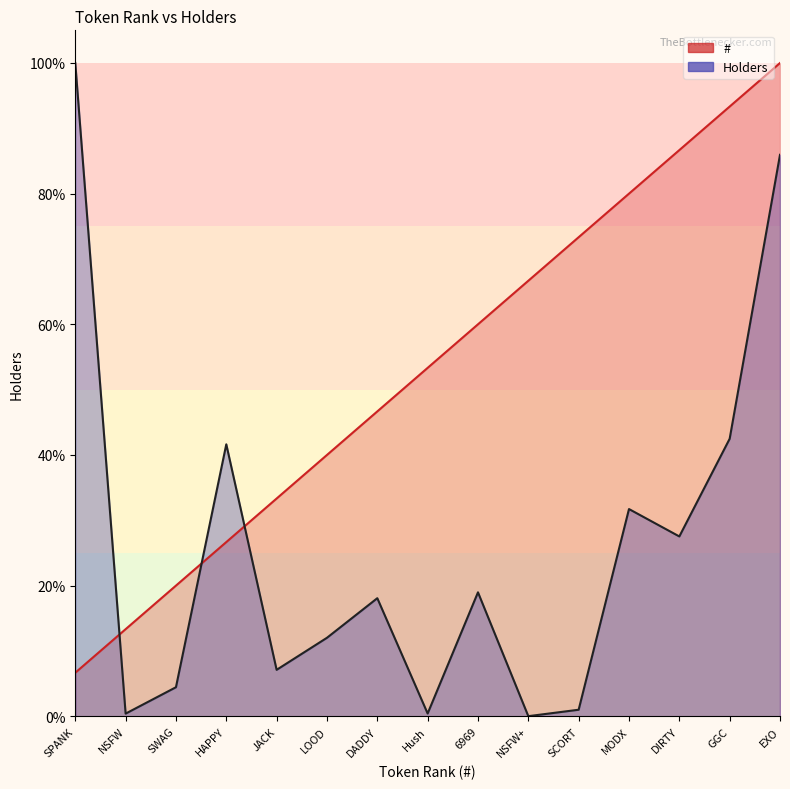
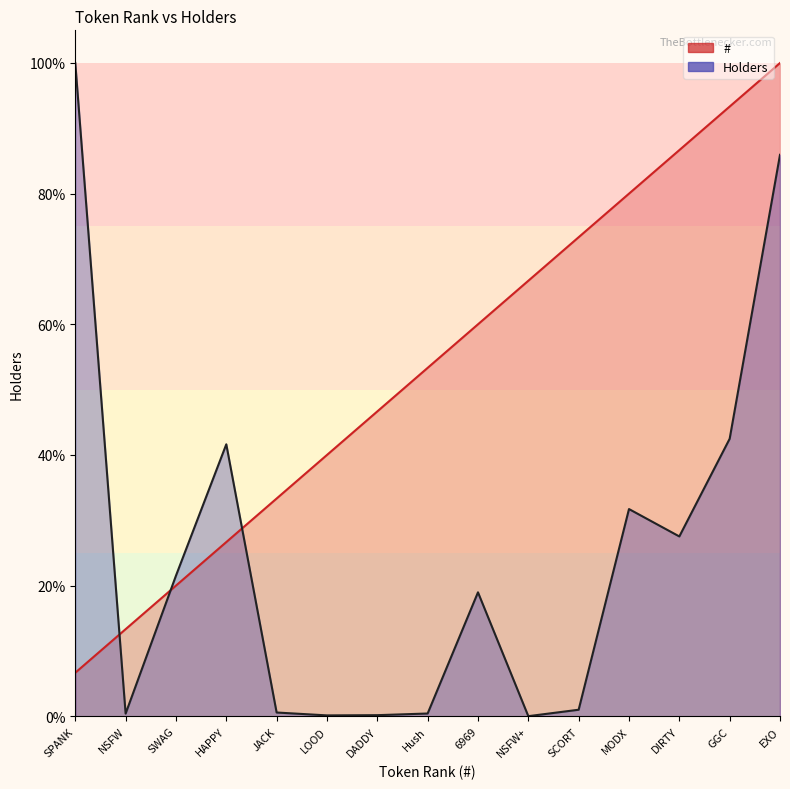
  {
    "Holders": {
      "SPANK": "100%",
      "NSFW": "0%",
-     "SWAG": "4%",
+     "SWAG": "22%",
      "HAPPY": "42%",
-     "JACK": "7%",
-     "LOOD": "12%",
-     "DADDY": "18%",
+     "JACK": "1%",
+     "LOOD": "0%",
+     "DADDY": "0%",
      "Hush": "0%",
      "6969": "19%",
      "NSFW+": "0%",
      "SCORT": "1%",
      "MODX": "32%",
      "DIRTY": "28%",
      "GGC": "42%",
      "EXO": "86%"
    }
  }
